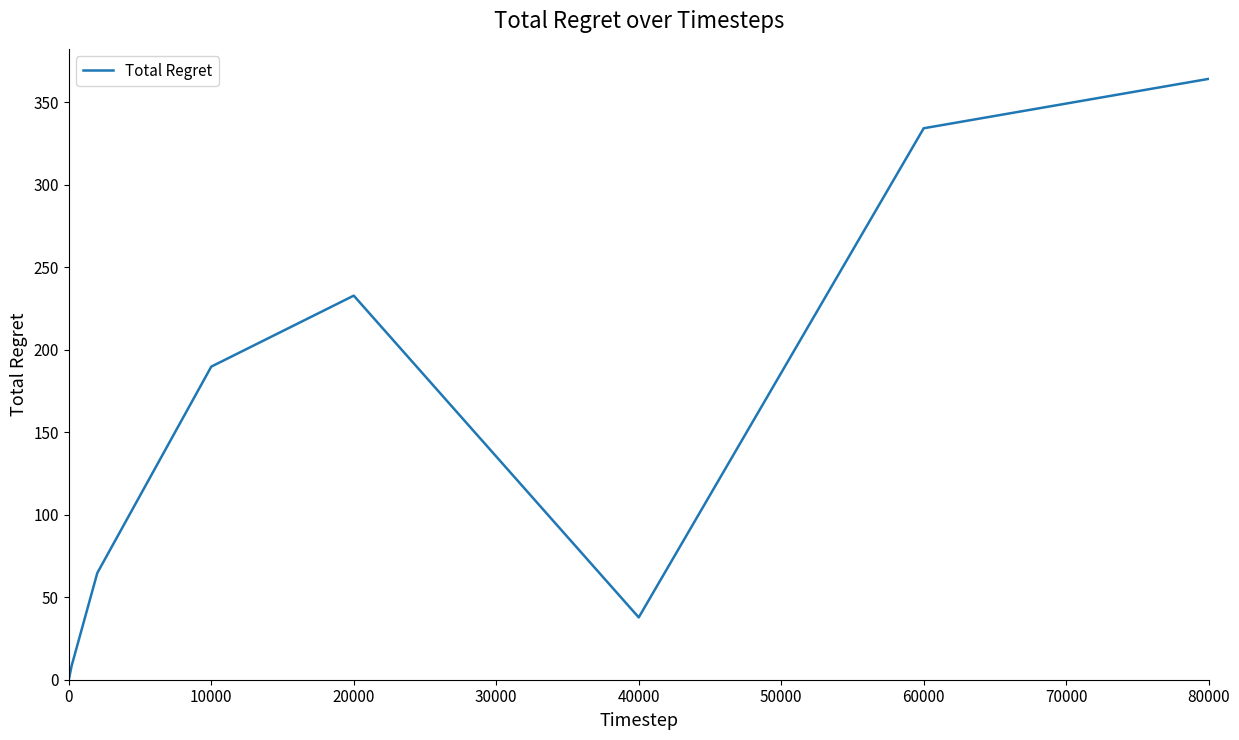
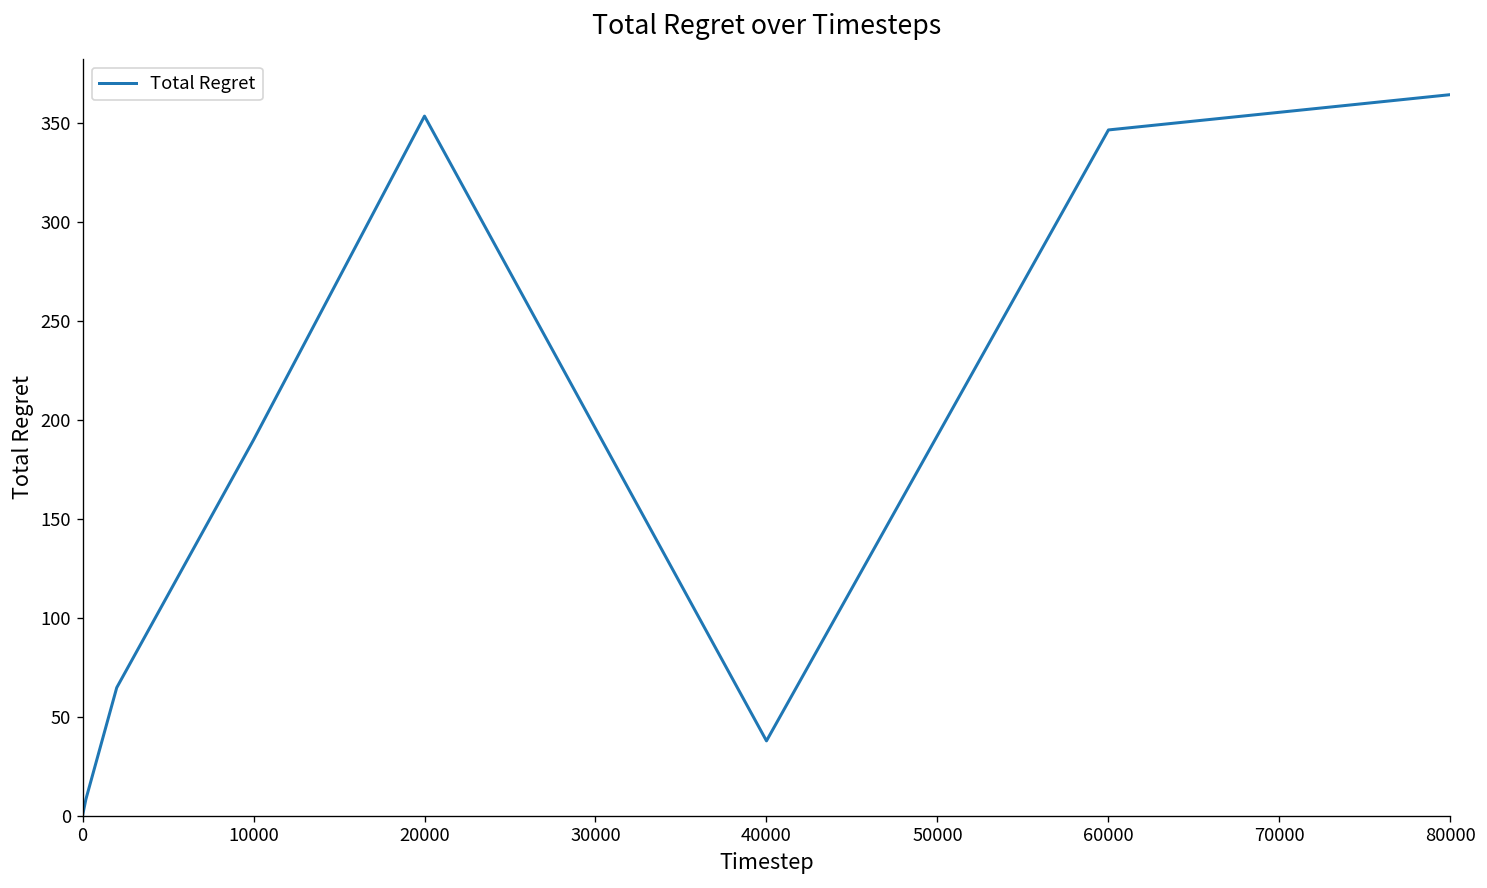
  {
    "10000": 190,
-   "20000": 233,
+   "20000": 353,
    "40000": 38,
-   "60000": 334,
+   "60000": 346,
    "80000": 364
  }
